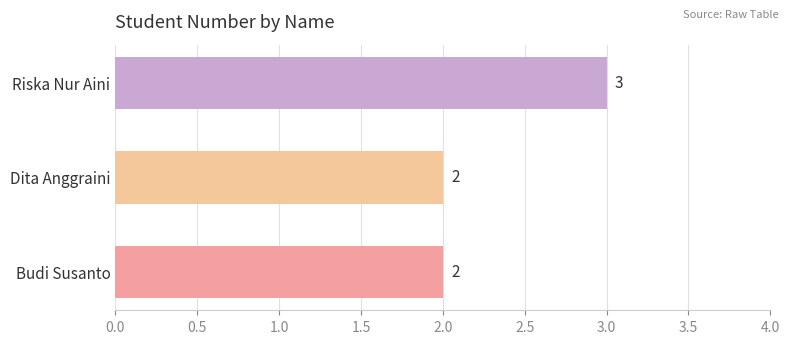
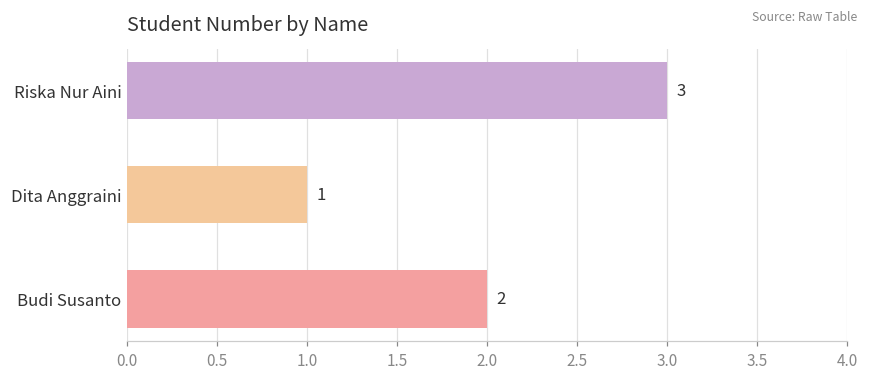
  {
    "Riska Nur Aini": 3,
-   "Dita Anggraini": 2,
+   "Dita Anggraini": 1,
    "Budi Susanto": 2
  }
